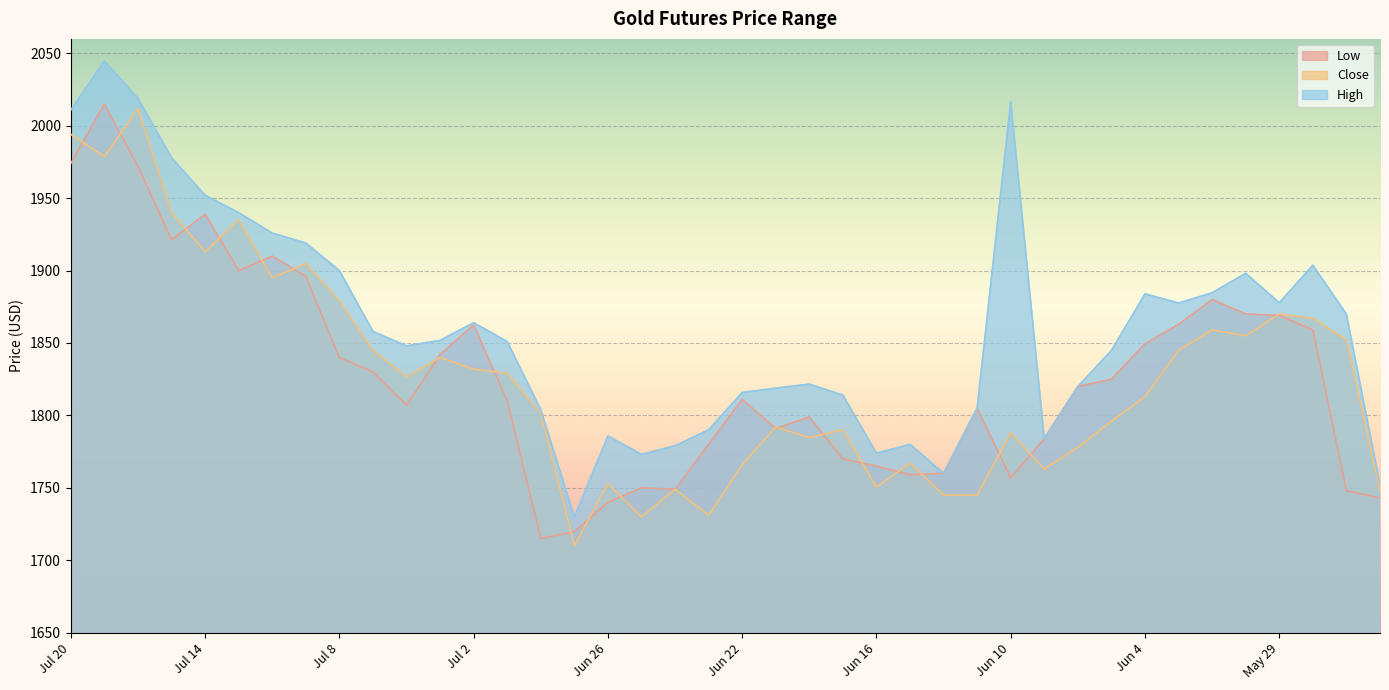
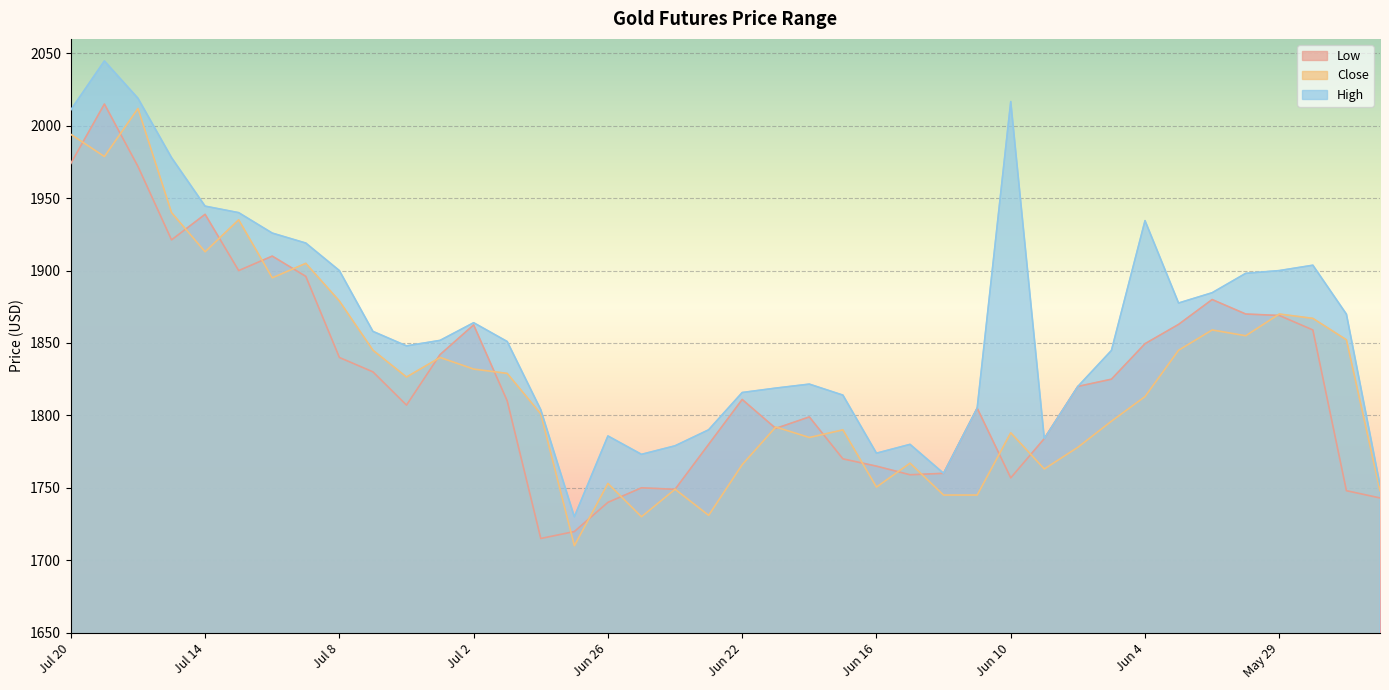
  {
    "High": {
      "Jul 20": 2011,
-     "Jul 14": 1952,
+     "Jul 14": 1945,
      "Jul 8": 1900,
      "Jun 26": 1786,
      "Jun 22": 1816,
      "Jun 16": 1774,
      "Jun 10": 2017,
-     "Jun 4": 1884,
-     "May 29": 1878
+     "Jun 4": 1935,
+     "May 29": 1900
    }
  }
